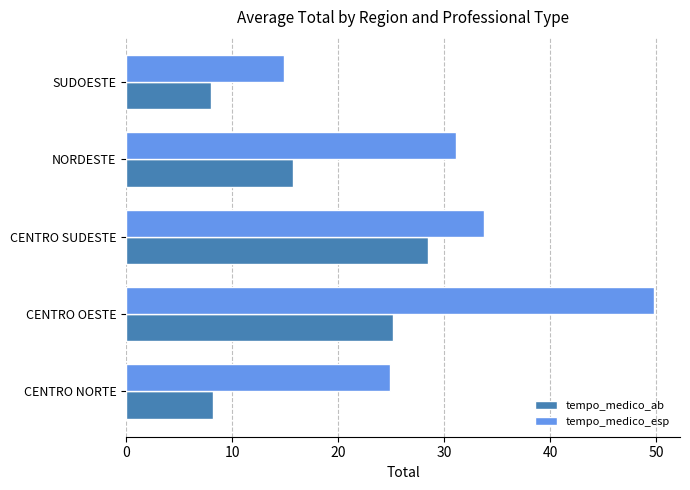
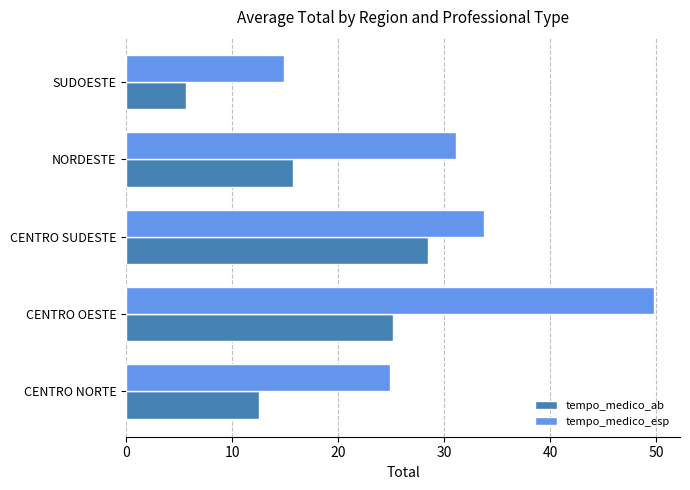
  {
    "tempo_medico_ab": {
-     "SUDOESTE": 8.0,
+     "SUDOESTE": 5.6,
      "NORDESTE": 15.7,
      "CENTRO SUDESTE": 28.5,
      "CENTRO OESTE": 25.2,
-     "CENTRO NORTE": 8.2
+     "CENTRO NORTE": 12.6
    },
    "tempo_medico_esp": {
      "SUDOESTE": 14.9,
      "NORDESTE": 31.1,
      "CENTRO SUDESTE": 33.8,
      "CENTRO OESTE": 49.8,
      "CENTRO NORTE": 24.9
    }
  }
